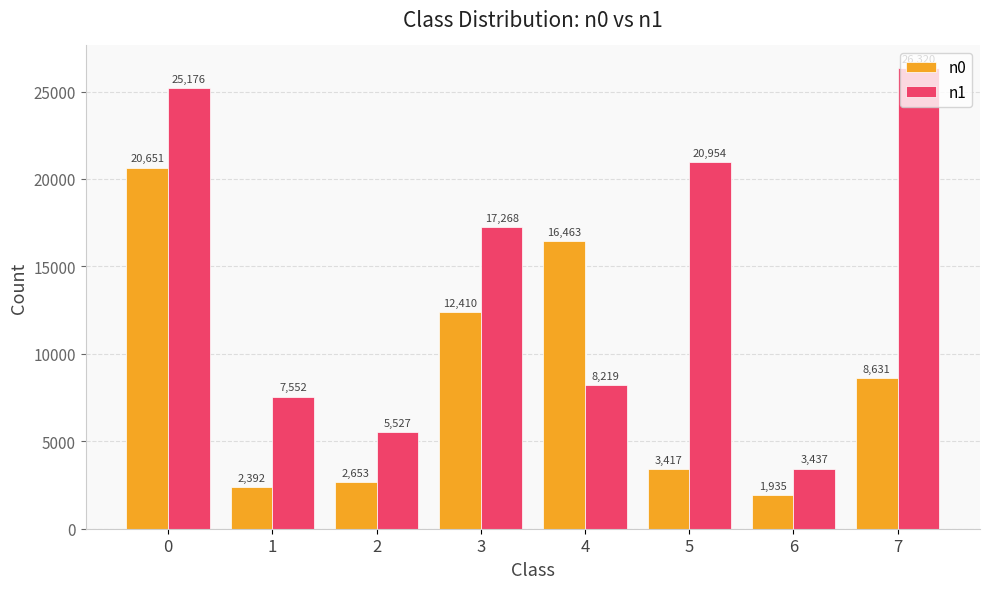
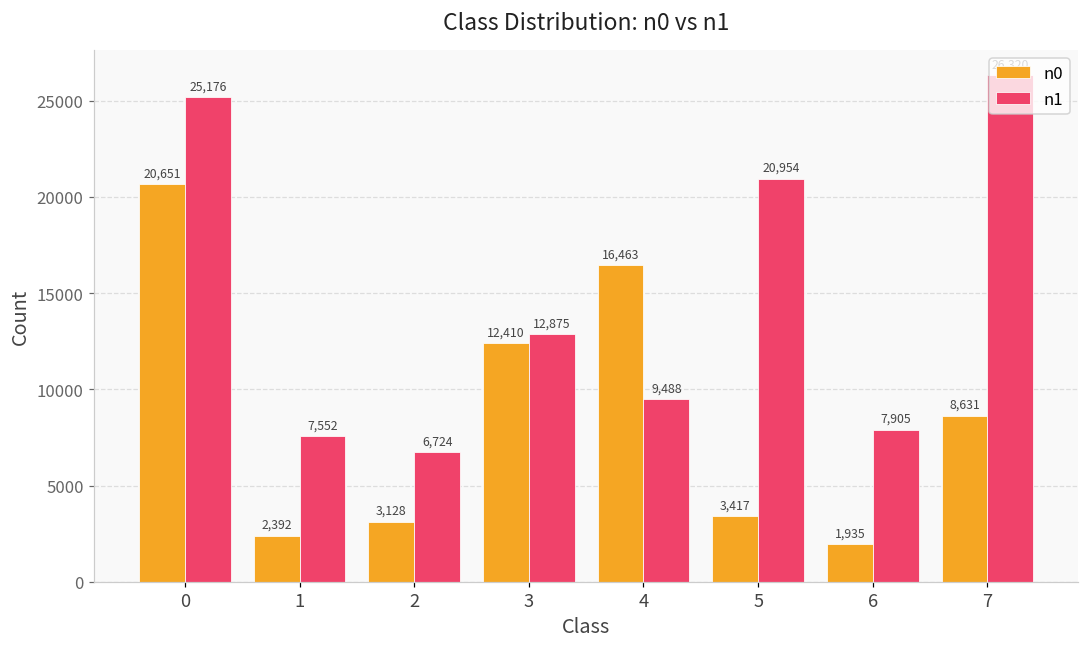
  {
    "n0": {
      "0": "20,651",
      "1": "2,392",
-     "2": "2,653",
+     "2": "3,128",
      "3": "12,410",
      "4": "16,463",
      "5": "3,417",
      "6": "1,935",
      "7": "8,631"
    },
    "n1": {
      "0": "25,176",
      "1": "7,552",
-     "2": "5,527",
-     "3": "17,268",
-     "4": "8,219",
+     "2": "6,724",
+     "3": "12,875",
+     "4": "9,488",
      "5": "20,954",
-     "6": "3,437"
+     "6": "7,905"
    }
  }
